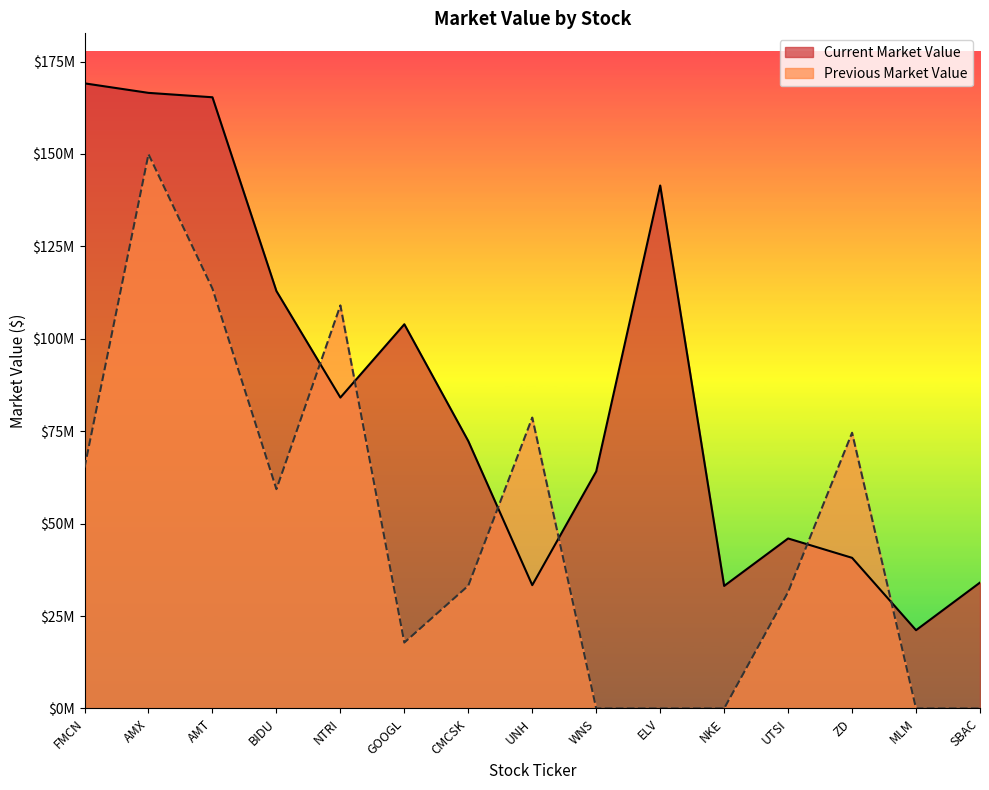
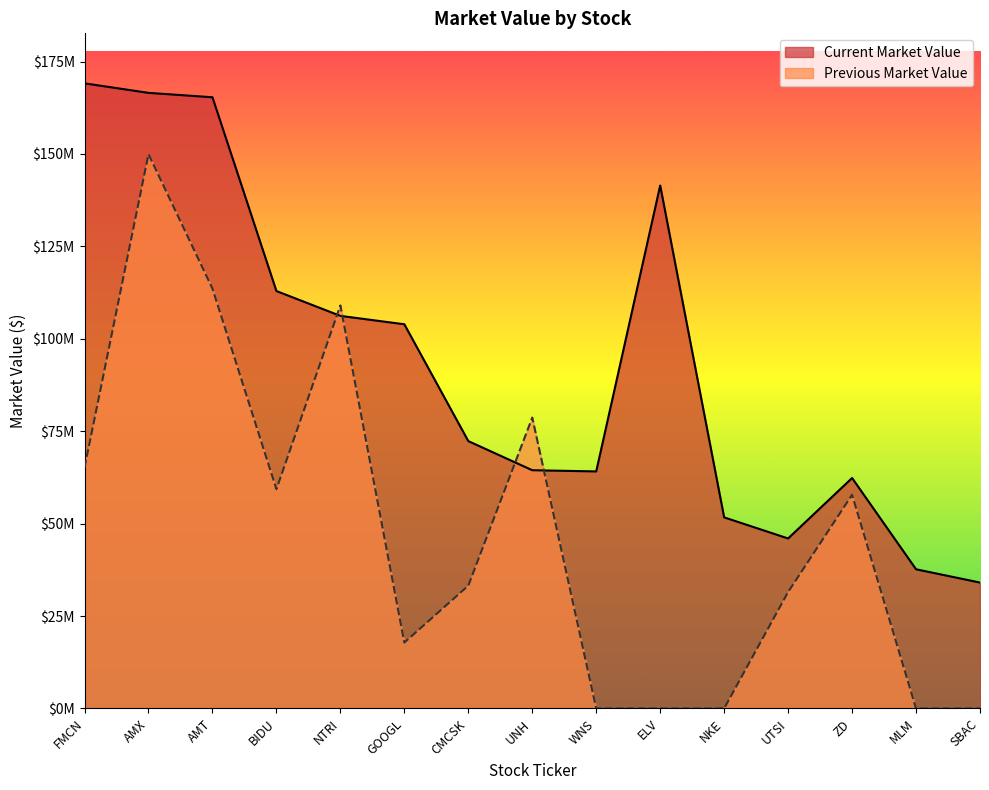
  {
    "Current Market Value": {
      "FMCN": "$169000000",
      "AMX": "$167000000",
      "AMT": "$165000000",
      "BIDU": "$113000000",
-     "NTRI": "$84000000",
+     "NTRI": "$106000000",
      "GOOGL": "$104000000",
      "CMCSK": "$72000000",
-     "UNH": "$33000000",
+     "UNH": "$64000000",
      "WNS": "$64000000",
      "ELV": "$141000000",
-     "NKE": "$33000000",
+     "NKE": "$52000000",
      "UTSI": "$46000000",
-     "ZD": "$41000000",
-     "MLM": "$21000000",
+     "ZD": "$62000000",
+     "MLM": "$38000000",
      "SBAC": "$34000000"
    },
    "Previous Market Value": {
      "FMCN": "$65000000",
      "AMX": "$150000000",
      "AMT": "$114000000",
      "BIDU": "$59000000",
      "NTRI": "$109000000",
      "GOOGL": "$18000000",
      "CMCSK": "$33000000",
      "UNH": "$79000000",
      "WNS": "$0",
      "ELV": "$0",
      "NKE": "$0",
      "UTSI": "$32000000",
-     "ZD": "$75000000",
+     "ZD": "$58000000",
      "MLM": "$0",
      "SBAC": "$0"
    }
  }
